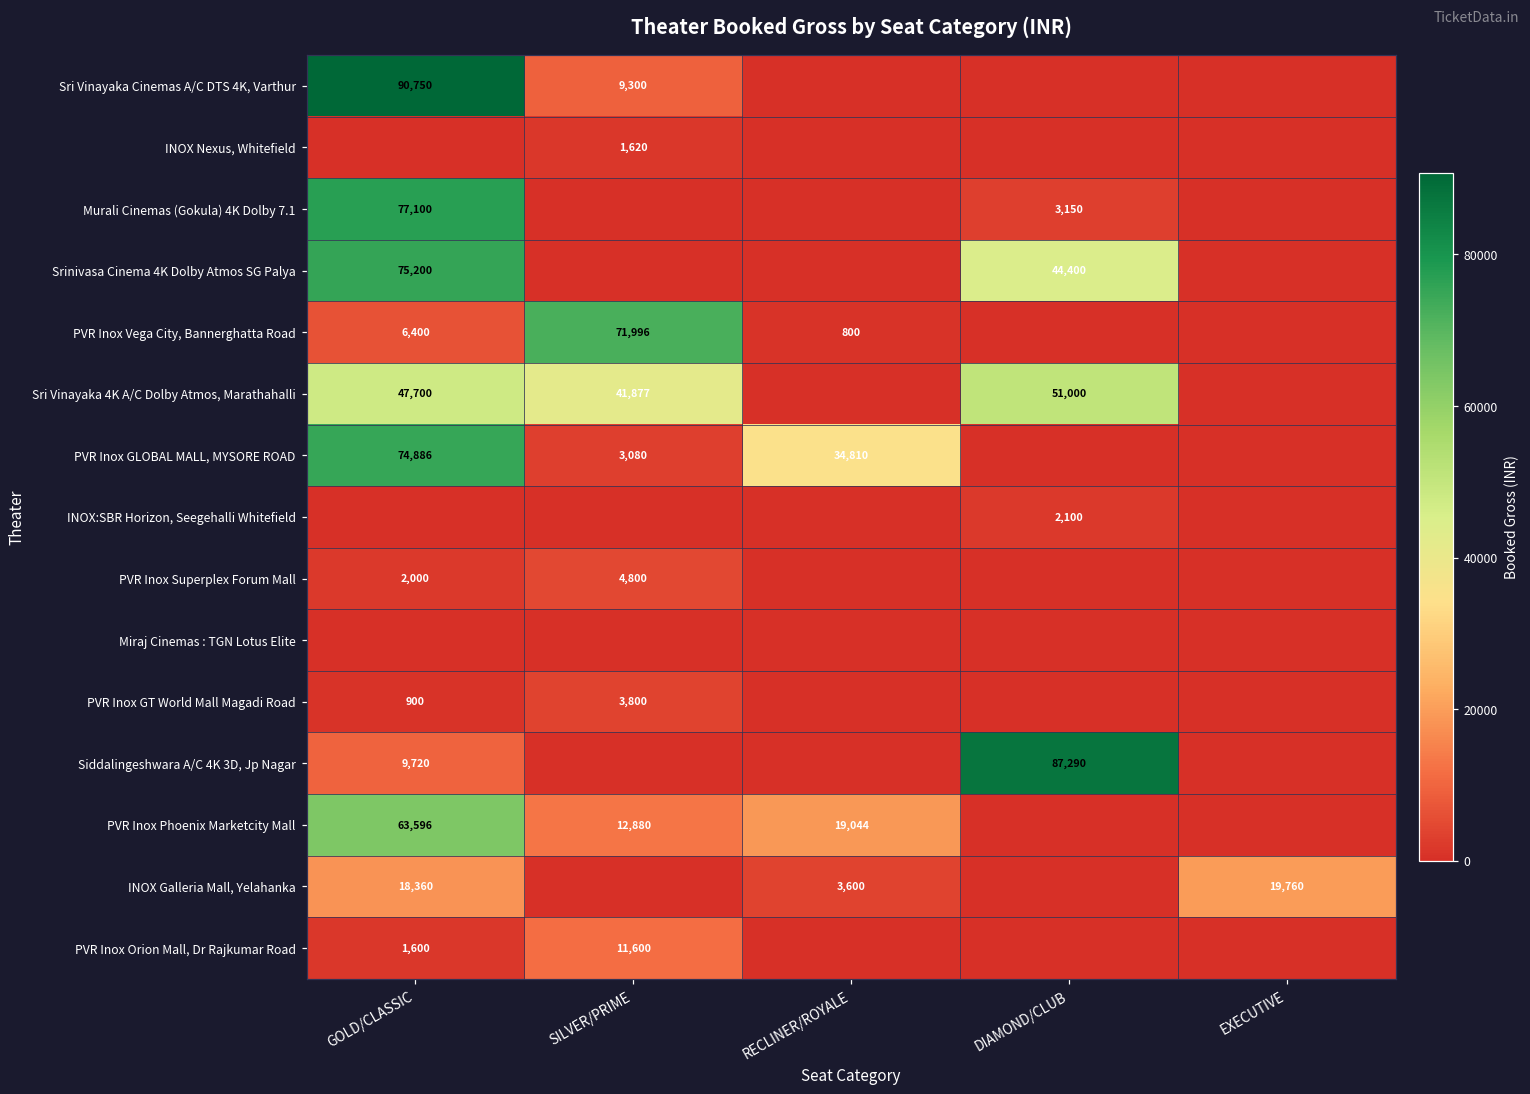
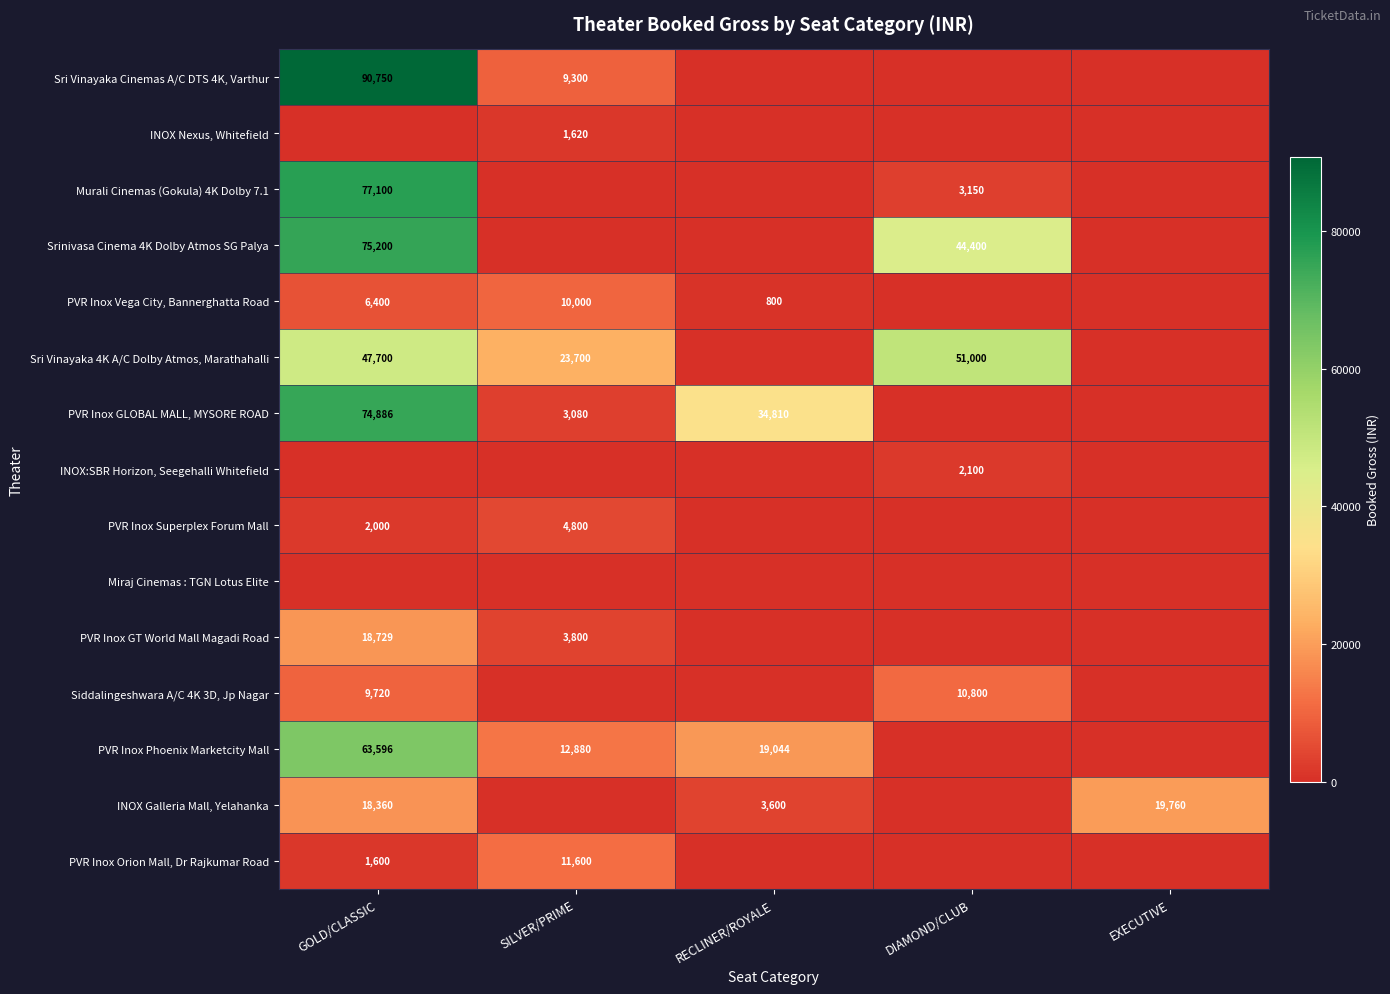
  {
    "Sri Vinayaka Cinemas A/C DTS 4K, Varthur": {
      "GOLD/CLASSIC": "90,750",
      "SILVER/PRIME": "9,300"
    },
    "INOX Nexus, Whitefield": {
      "SILVER/PRIME": "1,620"
    },
    "Murali Cinemas (Gokula) 4K Dolby 7.1": {
      "GOLD/CLASSIC": "77,100",
      "DIAMOND/CLUB": "3,150"
    },
    "Srinivasa Cinema 4K Dolby Atmos SG Palya": {
      "GOLD/CLASSIC": "75,200",
      "DIAMOND/CLUB": "44,400"
    },
    "PVR Inox Vega City, Bannerghatta Road": {
      "GOLD/CLASSIC": "6,400",
-     "SILVER/PRIME": "71,996",
+     "SILVER/PRIME": "10,000",
      "RECLINER/ROYALE": "800"
    },
    "Sri Vinayaka 4K A/C Dolby Atmos, Marathahalli": {
      "GOLD/CLASSIC": "47,700",
-     "SILVER/PRIME": "41,877",
+     "SILVER/PRIME": "23,700",
      "DIAMOND/CLUB": "51,000"
    },
    "PVR Inox GLOBAL MALL, MYSORE ROAD": {
      "GOLD/CLASSIC": "74,886",
      "SILVER/PRIME": "3,080",
      "RECLINER/ROYALE": "34,810"
    },
    "INOX:SBR Horizon, Seegehalli Whitefield": {
      "DIAMOND/CLUB": "2,100"
    },
    "PVR Inox Superplex Forum Mall": {
      "GOLD/CLASSIC": "2,000",
      "SILVER/PRIME": "4,800"
    },
    "PVR Inox GT World Mall Magadi Road": {
-     "GOLD/CLASSIC": "900",
+     "GOLD/CLASSIC": "18,729",
      "SILVER/PRIME": "3,800"
    },
    "Siddalingeshwara A/C 4K 3D, Jp Nagar": {
      "GOLD/CLASSIC": "9,720",
-     "DIAMOND/CLUB": "87,290"
+     "DIAMOND/CLUB": "10,800"
    },
    "PVR Inox Phoenix Marketcity Mall": {
      "GOLD/CLASSIC": "63,596",
      "SILVER/PRIME": "12,880",
      "RECLINER/ROYALE": "19,044"
    },
    "INOX Galleria Mall, Yelahanka": {
      "GOLD/CLASSIC": "18,360",
      "RECLINER/ROYALE": "3,600",
      "EXECUTIVE": "19,760"
    },
    "PVR Inox Orion Mall, Dr Rajkumar Road": {
      "GOLD/CLASSIC": "1,600",
      "SILVER/PRIME": "11,600"
    }
  }
